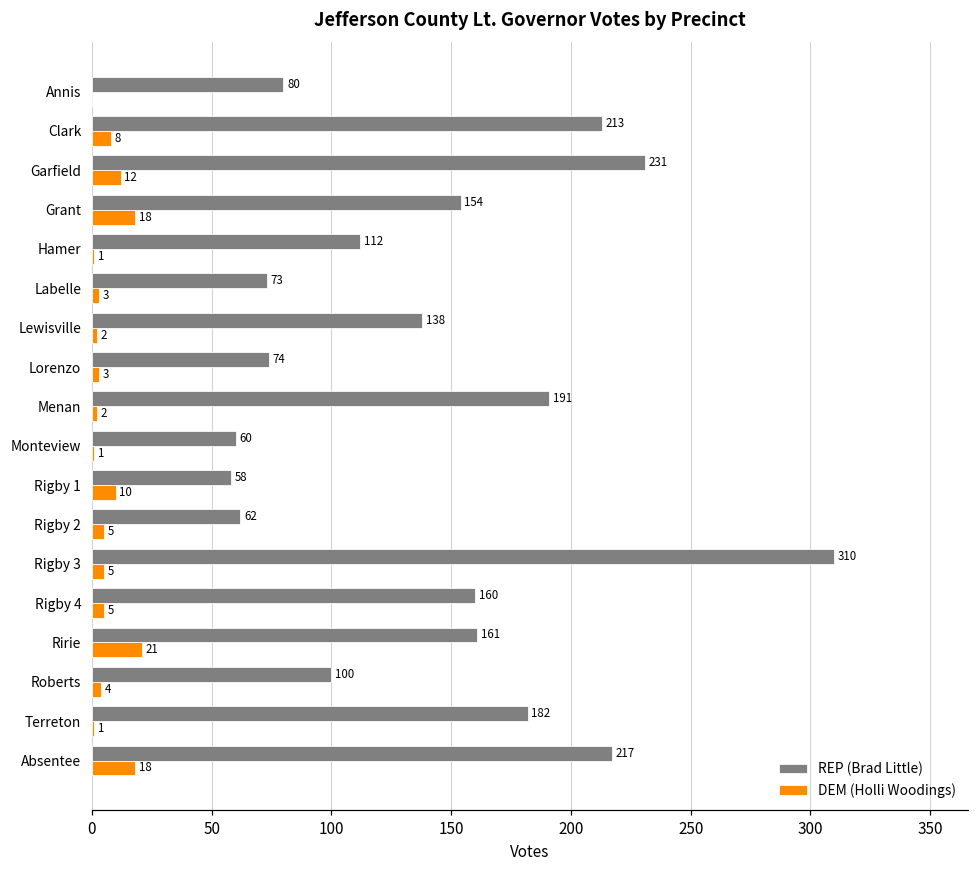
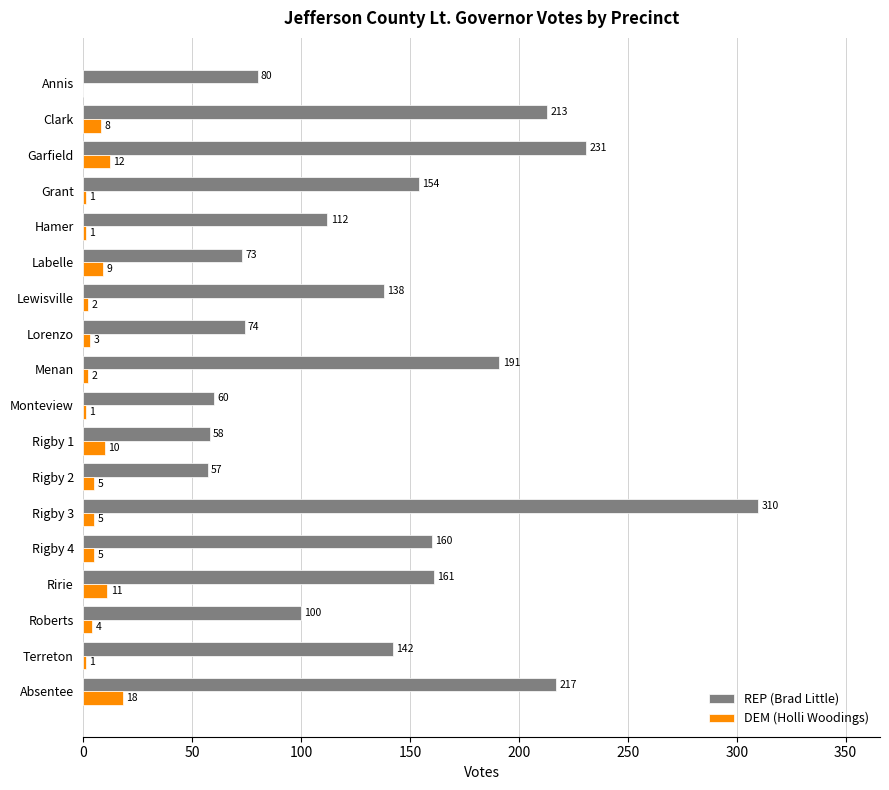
  {
    "REP (Brad Little)": {
      "Annis": 80,
      "Clark": 213,
      "Garfield": 231,
      "Grant": 154,
      "Hamer": 112,
      "Labelle": 73,
      "Lewisville": 138,
      "Lorenzo": 74,
      "Menan": 191,
      "Monteview": 60,
      "Rigby 1": 58,
-     "Rigby 2": 62,
+     "Rigby 2": 57,
      "Rigby 3": 310,
      "Rigby 4": 160,
      "Ririe": 161,
      "Roberts": 100,
-     "Terreton": 182,
+     "Terreton": 142,
      "Absentee": 217
    },
    "DEM (Holli Woodings)": {
      "Clark": 8,
      "Garfield": 12,
-     "Grant": 18,
+     "Grant": 1,
      "Hamer": 1,
-     "Labelle": 3,
+     "Labelle": 9,
      "Lewisville": 2,
      "Lorenzo": 3,
      "Menan": 2,
      "Monteview": 1,
      "Rigby 1": 10,
      "Rigby 2": 5,
      "Rigby 3": 5,
      "Rigby 4": 5,
-     "Ririe": 21,
+     "Ririe": 11,
      "Roberts": 4,
      "Terreton": 1,
      "Absentee": 18
    }
  }
